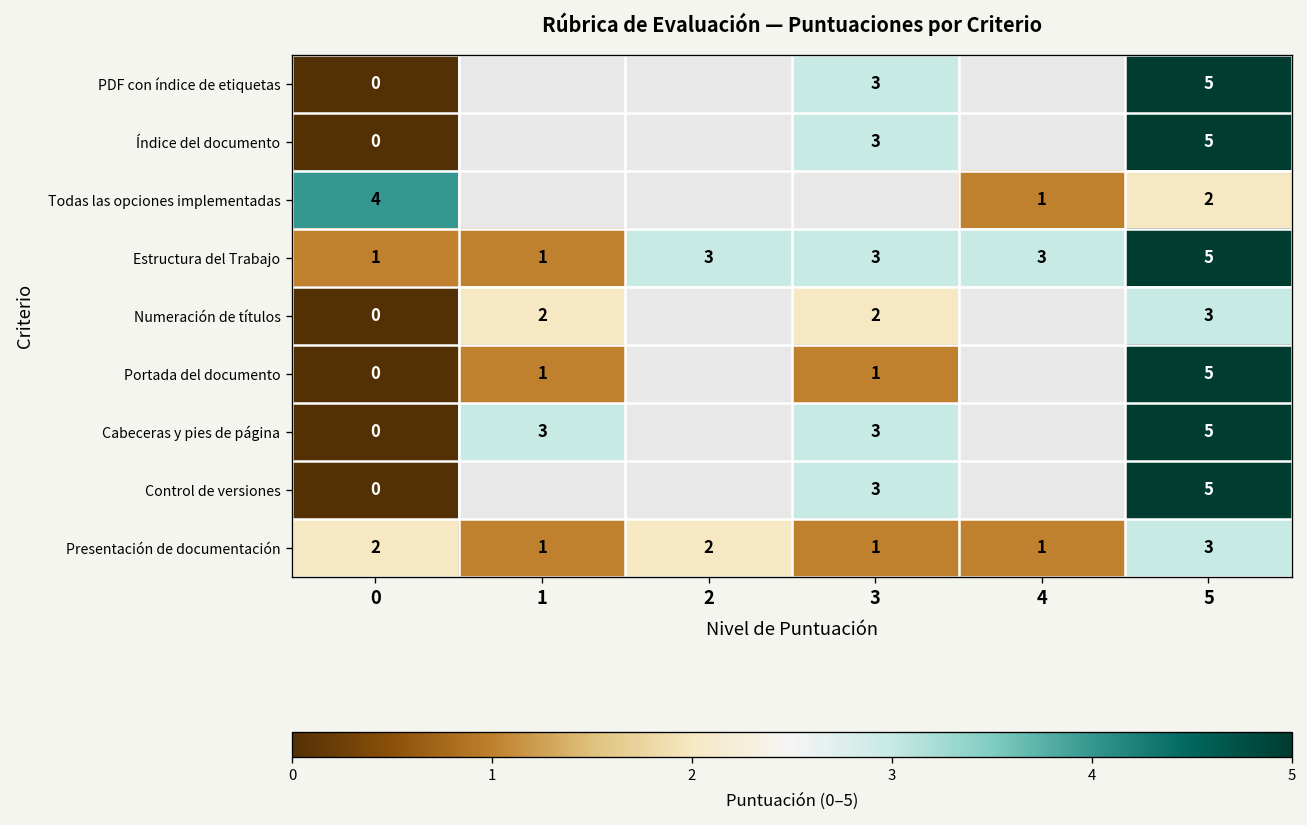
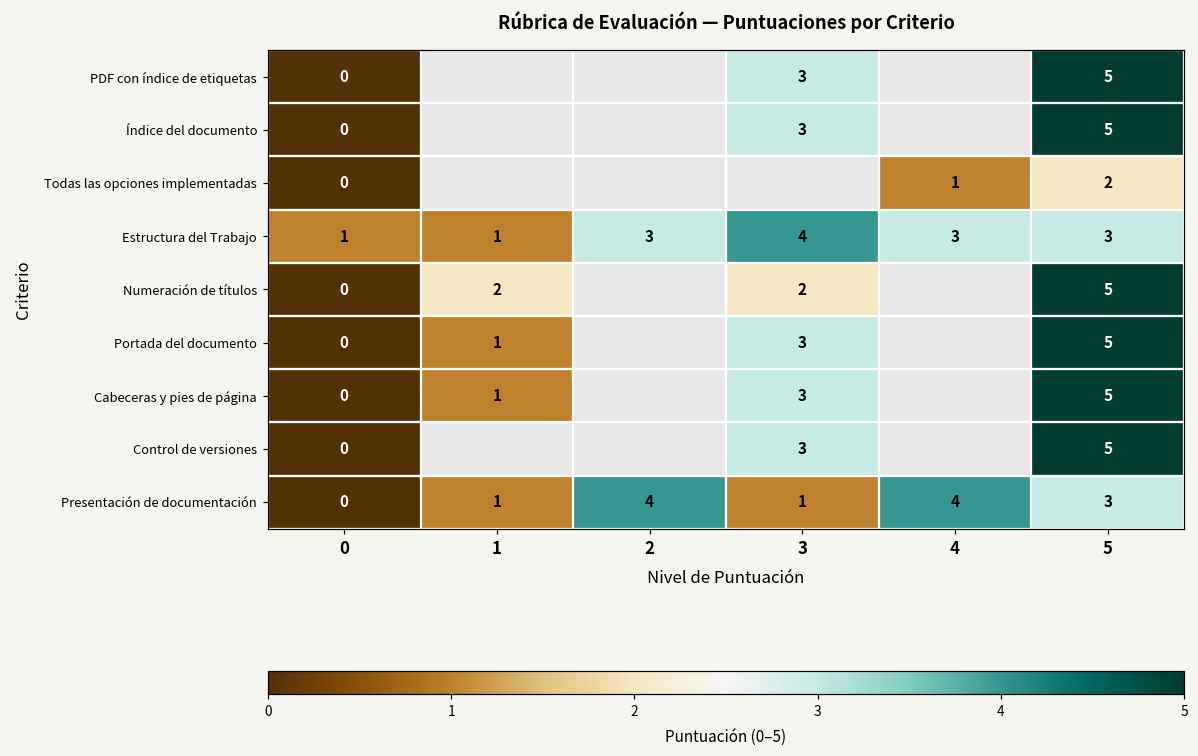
  {
    "PDF con índice de etiquetas": {
      "0": 0,
      "3": 3,
      "5": 5
    },
    "Índice del documento": {
      "0": 0,
      "3": 3,
      "5": 5
    },
    "Todas las opciones implementadas": {
-     "0": 4,
+     "0": 0,
      "4": 1,
      "5": 2
    },
    "Estructura del Trabajo": {
      "0": 1,
      "1": 1,
      "2": 3,
-     "3": 3,
+     "3": 4,
      "4": 3,
-     "5": 5
+     "5": 3
    },
    "Numeración de títulos": {
      "0": 0,
      "1": 2,
      "3": 2,
-     "5": 3
+     "5": 5
    },
    "Portada del documento": {
      "0": 0,
      "1": 1,
-     "3": 1,
+     "3": 3,
      "5": 5
    },
    "Cabeceras y pies de página": {
      "0": 0,
-     "1": 3,
+     "1": 1,
      "3": 3,
      "5": 5
    },
    "Control de versiones": {
      "0": 0,
      "3": 3,
      "5": 5
    },
    "Presentación de documentación": {
-     "0": 2,
+     "0": 0,
      "1": 1,
-     "2": 2,
+     "2": 4,
      "3": 1,
-     "4": 1,
+     "4": 4,
      "5": 3
    }
  }
